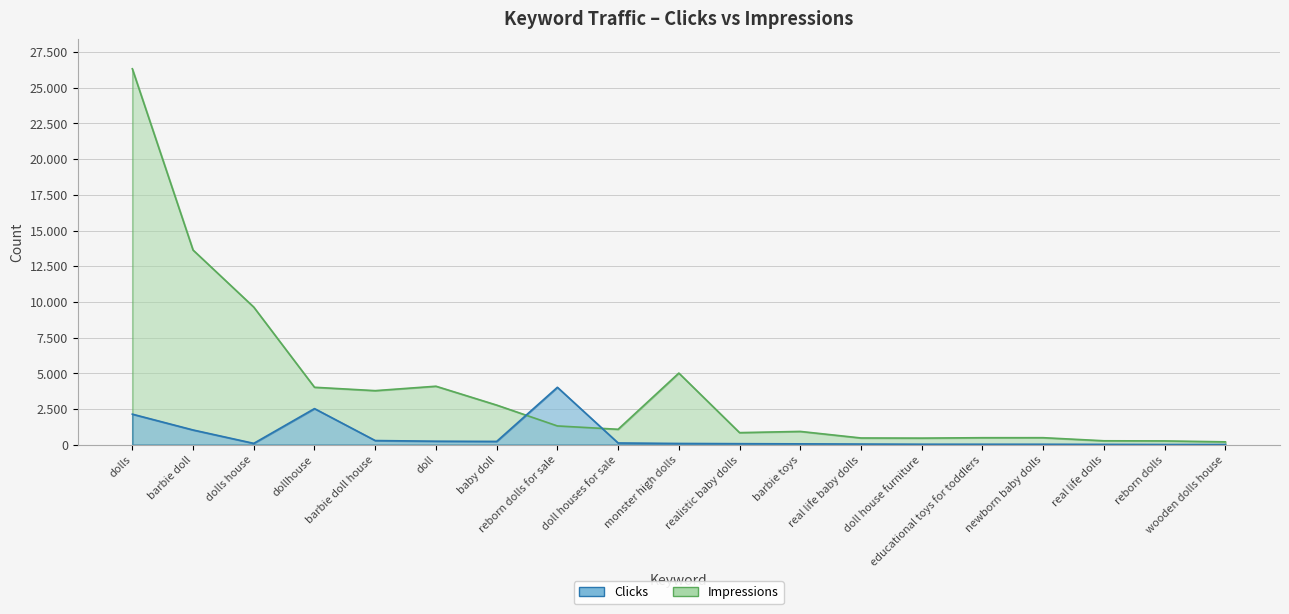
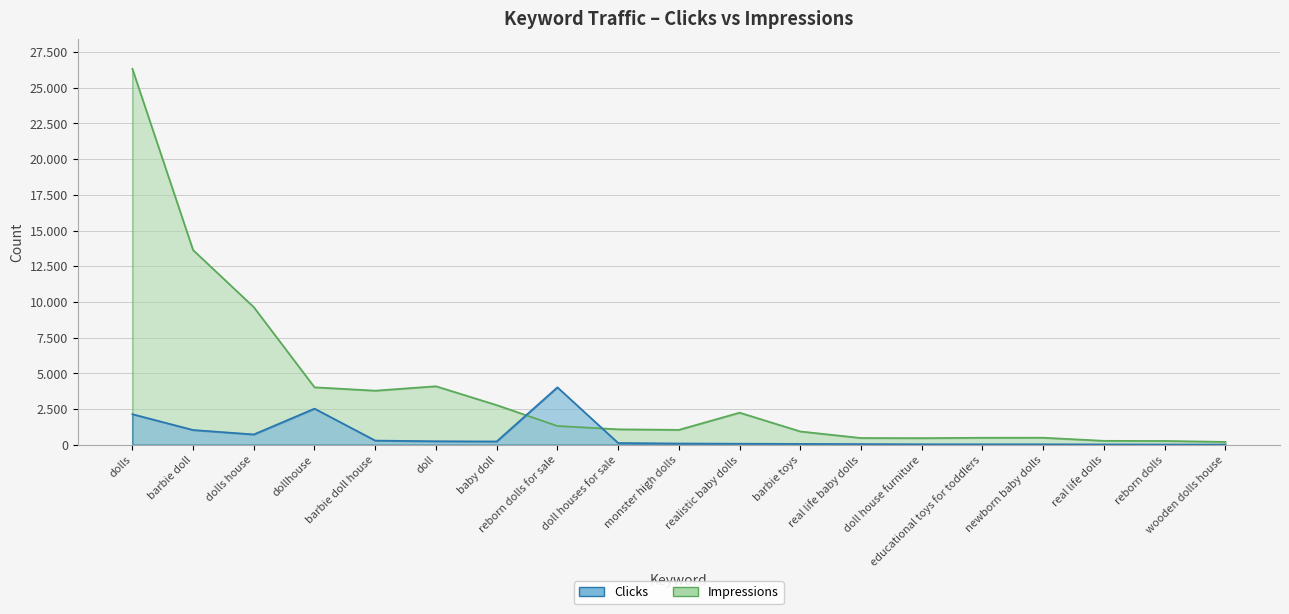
  {
    "Impressions": {
      "dolls": 26.3,
      "barbie doll": 13.6,
      "dolls house": 9.6,
      "dollhouse": 4.0,
      "barbie doll house": 3.8,
      "doll": 4.1,
      "baby doll": 2.8,
      "reborn dolls for sale": 1.3,
      "doll houses for sale": 1.1,
-     "monster high dolls": 5.0,
-     "realistic baby dolls": 0.9,
+     "monster high dolls": 1.0,
+     "realistic baby dolls": 2.3,
      "barbie toys": 0.9,
      "real life baby dolls": 0.5,
      "doll house furniture": 0.5,
      "educational toys for toddlers": 0.5,
      "newborn baby dolls": 0.5,
      "real life dolls": 0.3,
      "reborn dolls": 0.3,
      "wooden dolls house": 0.2
    },
    "Clicks": {
      "dolls": 2.1,
      "barbie doll": 1.0,
-     "dolls house": 0.1,
+     "dolls house": 0.7,
      "dollhouse": 2.5,
      "barbie doll house": 0.3,
      "doll": 0.3,
      "baby doll": 0.2,
      "reborn dolls for sale": 4.0,
      "doll houses for sale": 0.1,
      "monster high dolls": 0.1,
      "realistic baby dolls": 0.1,
      "barbie toys": 0.1,
      "real life baby dolls": 0.1,
      "doll house furniture": 0.0,
      "educational toys for toddlers": 0.0,
      "newborn baby dolls": 0.0,
      "real life dolls": 0.0,
      "reborn dolls": 0.0,
      "wooden dolls house": 0.0
    }
  }
